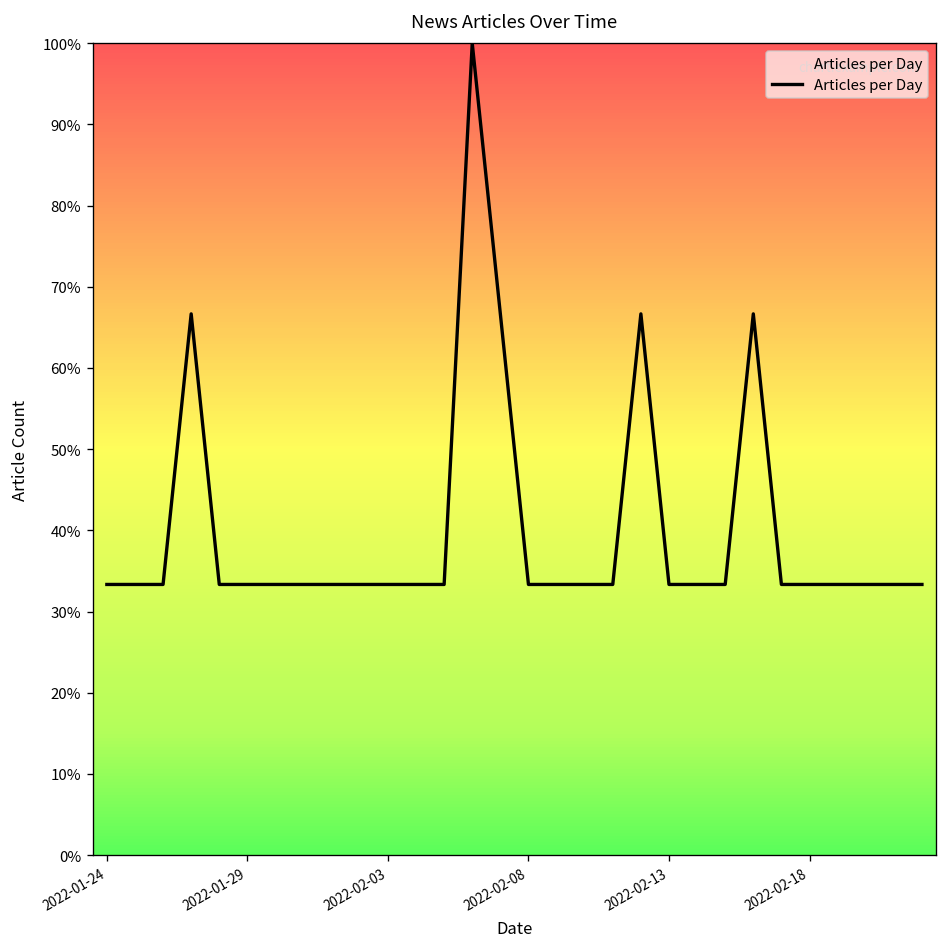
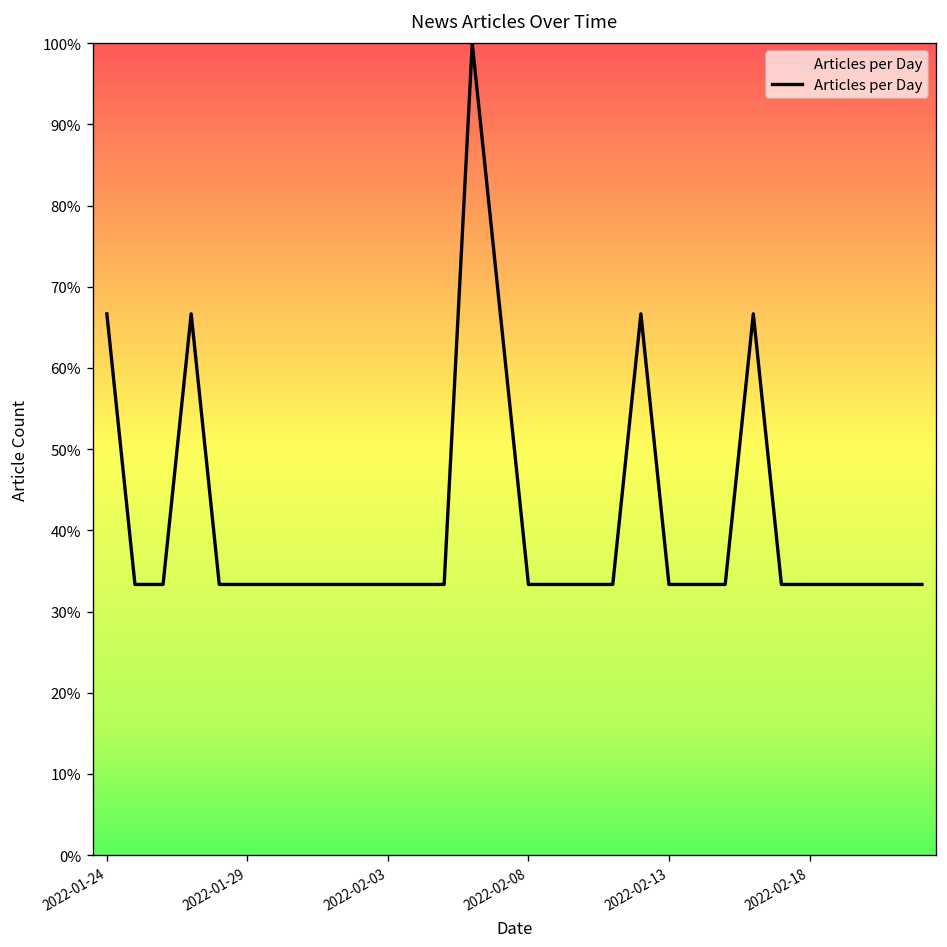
  {
-   "2022-01-24": "33%",
+   "2022-01-24": "67%",
    "2022-01-29": "33%",
    "2022-02-03": "33%",
    "2022-02-08": "33%",
    "2022-02-13": "33%",
    "2022-02-18": "33%"
  }
